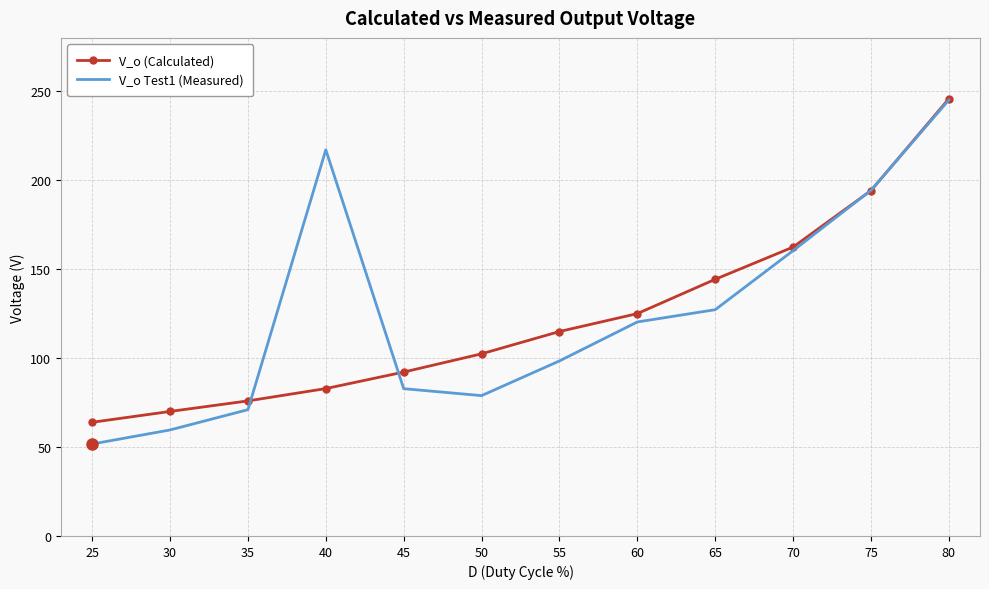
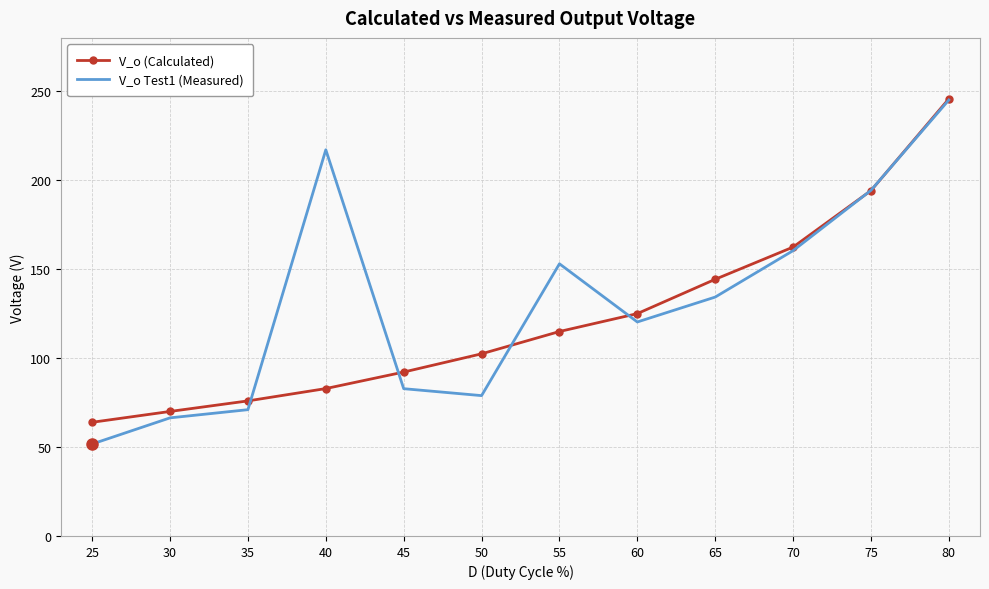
  {
    "V_o Test1 (Measured)": {
-     "30": 60,
+     "30": 66,
      "35": 71,
      "40": 217,
      "45": 83,
      "50": 79,
-     "55": 98,
+     "55": 153,
      "60": 120,
-     "65": 127,
+     "65": 134,
      "70": 160
    }
  }
